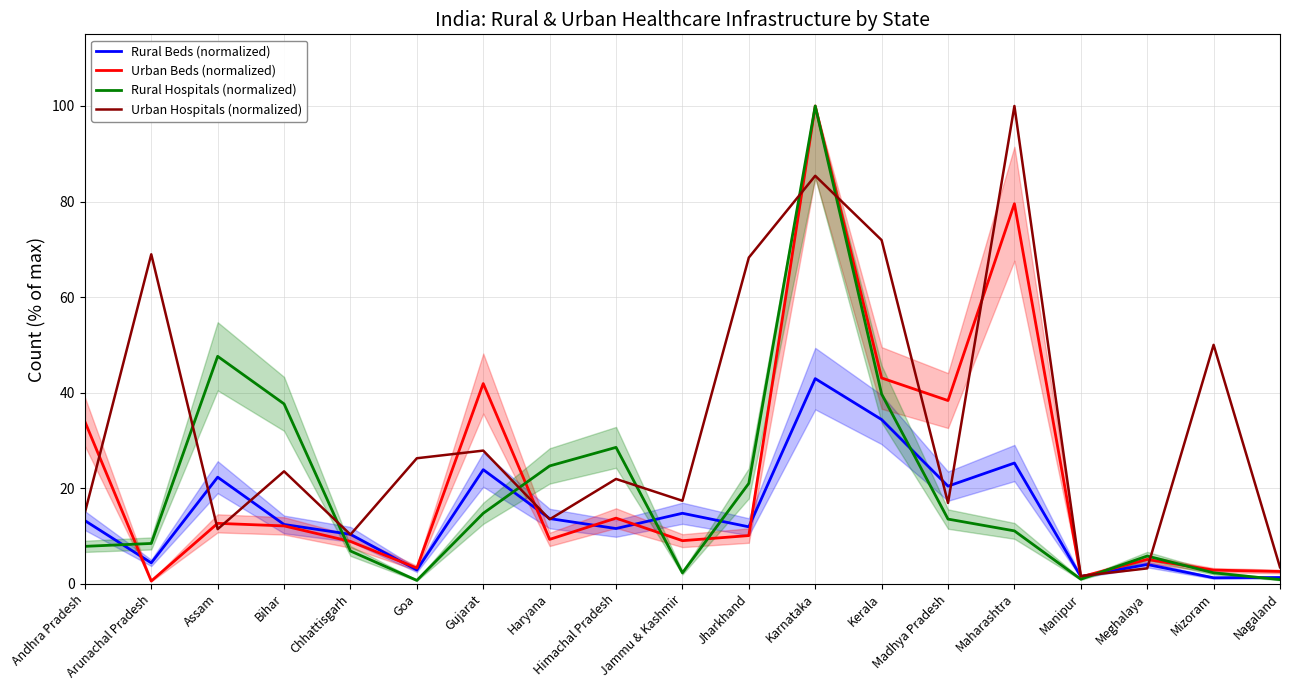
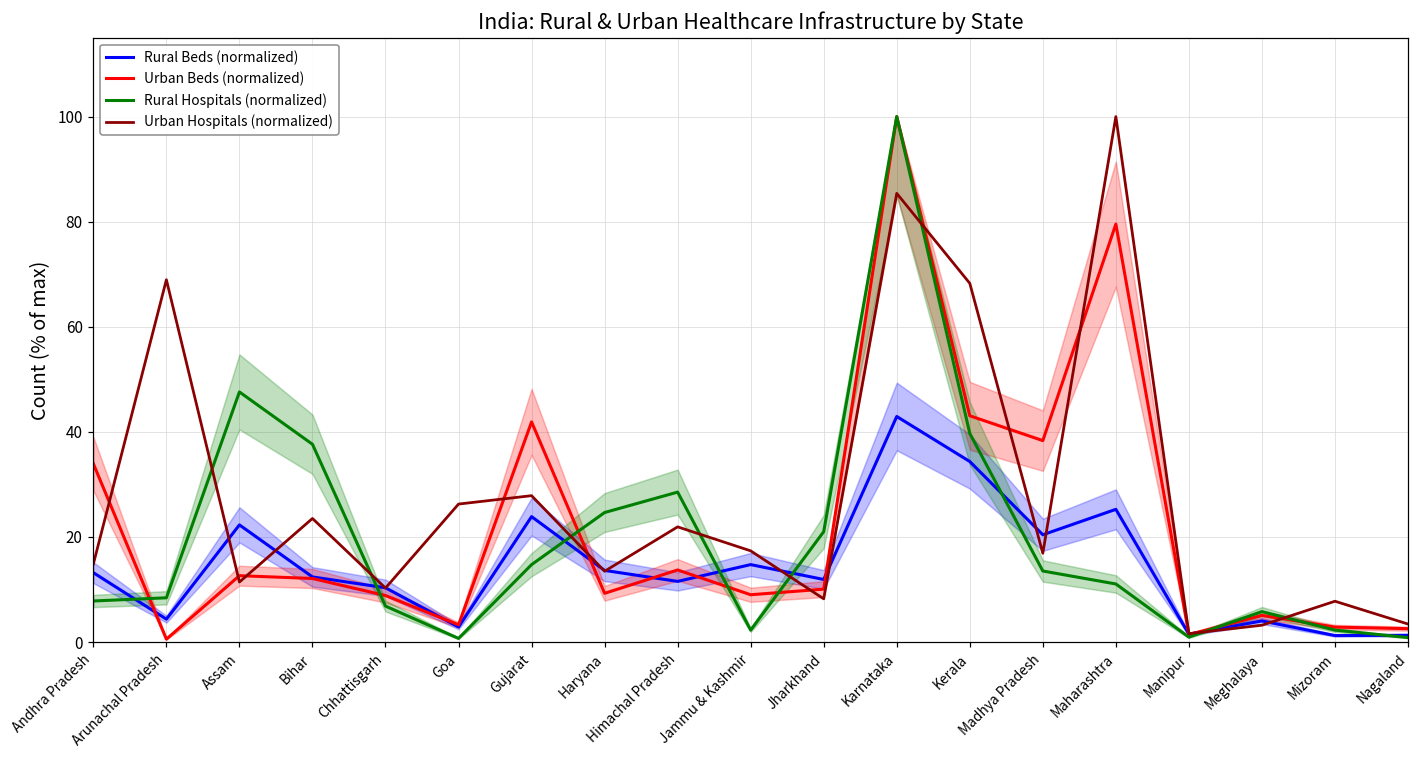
  {
    "Urban Hospitals (normalized)": {
      "Arunachal Pradesh": 69,
      "Assam": 11,
      "Bihar": 24,
      "Goa": 26,
      "Himachal Pradesh": 22,
-     "Jharkhand": 68,
+     "Jharkhand": 8,
      "Karnataka": 85,
-     "Kerala": 72,
+     "Kerala": 68,
      "Madhya Pradesh": 17,
      "Maharashtra": 100,
      "Meghalaya": 3,
-     "Mizoram": 50
+     "Mizoram": 8
    }
  }
